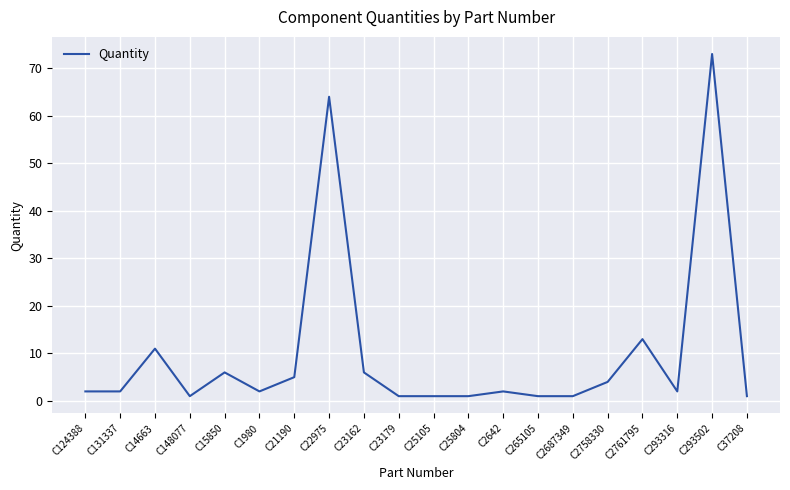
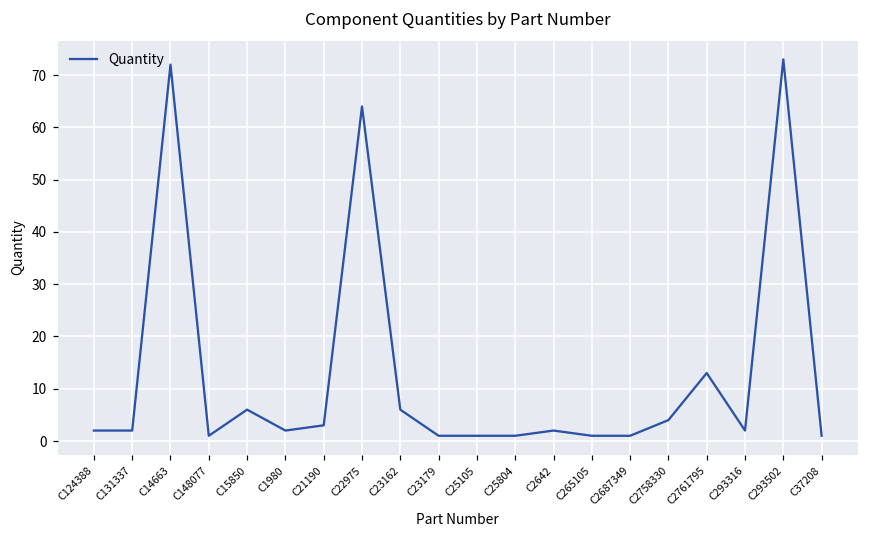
  {
    "C124388": 2,
    "C131337": 2,
-   "C14663": 11,
+   "C14663": 72,
    "C148077": 1,
    "C15850": 6,
    "C1980": 2,
-   "C21190": 5,
+   "C21190": 3,
    "C22975": 64,
    "C23162": 6,
    "C23179": 1,
    "C25105": 1,
    "C25804": 1,
    "C2642": 2,
    "C265105": 1,
    "C2687349": 1,
    "C2758330": 4,
    "C2761795": 13,
    "C293316": 2,
    "C293502": 73,
    "C37208": 1
  }
